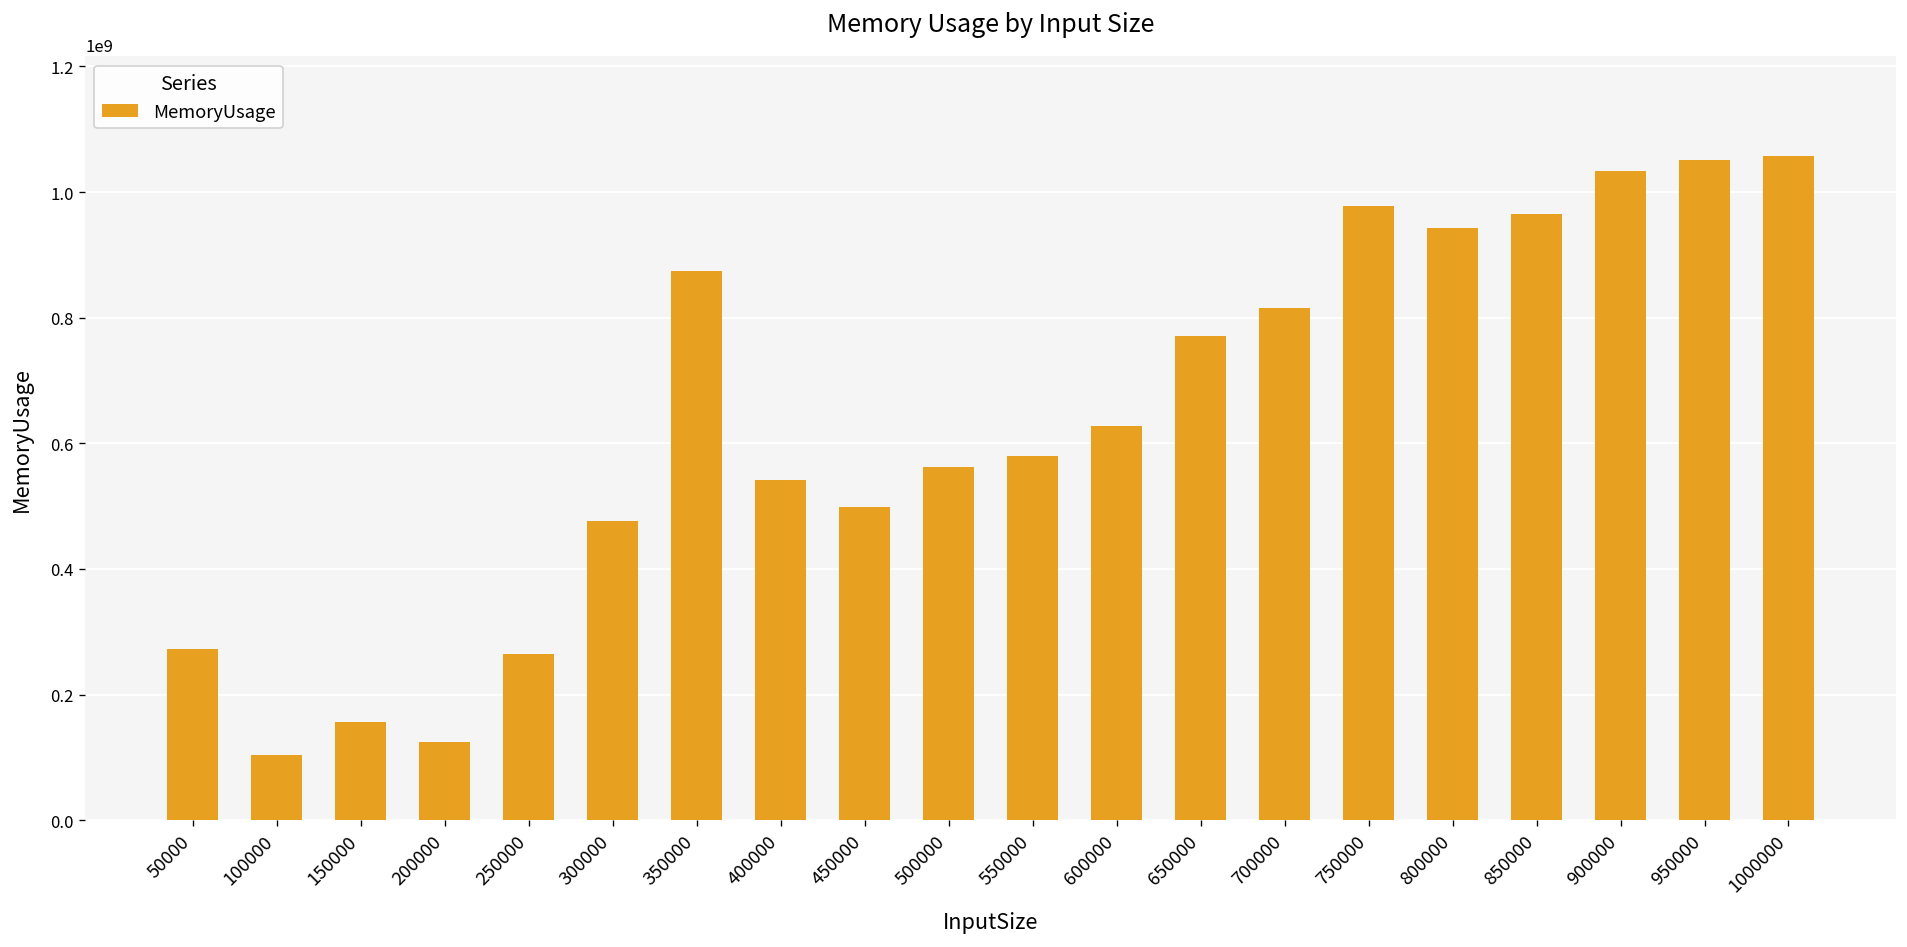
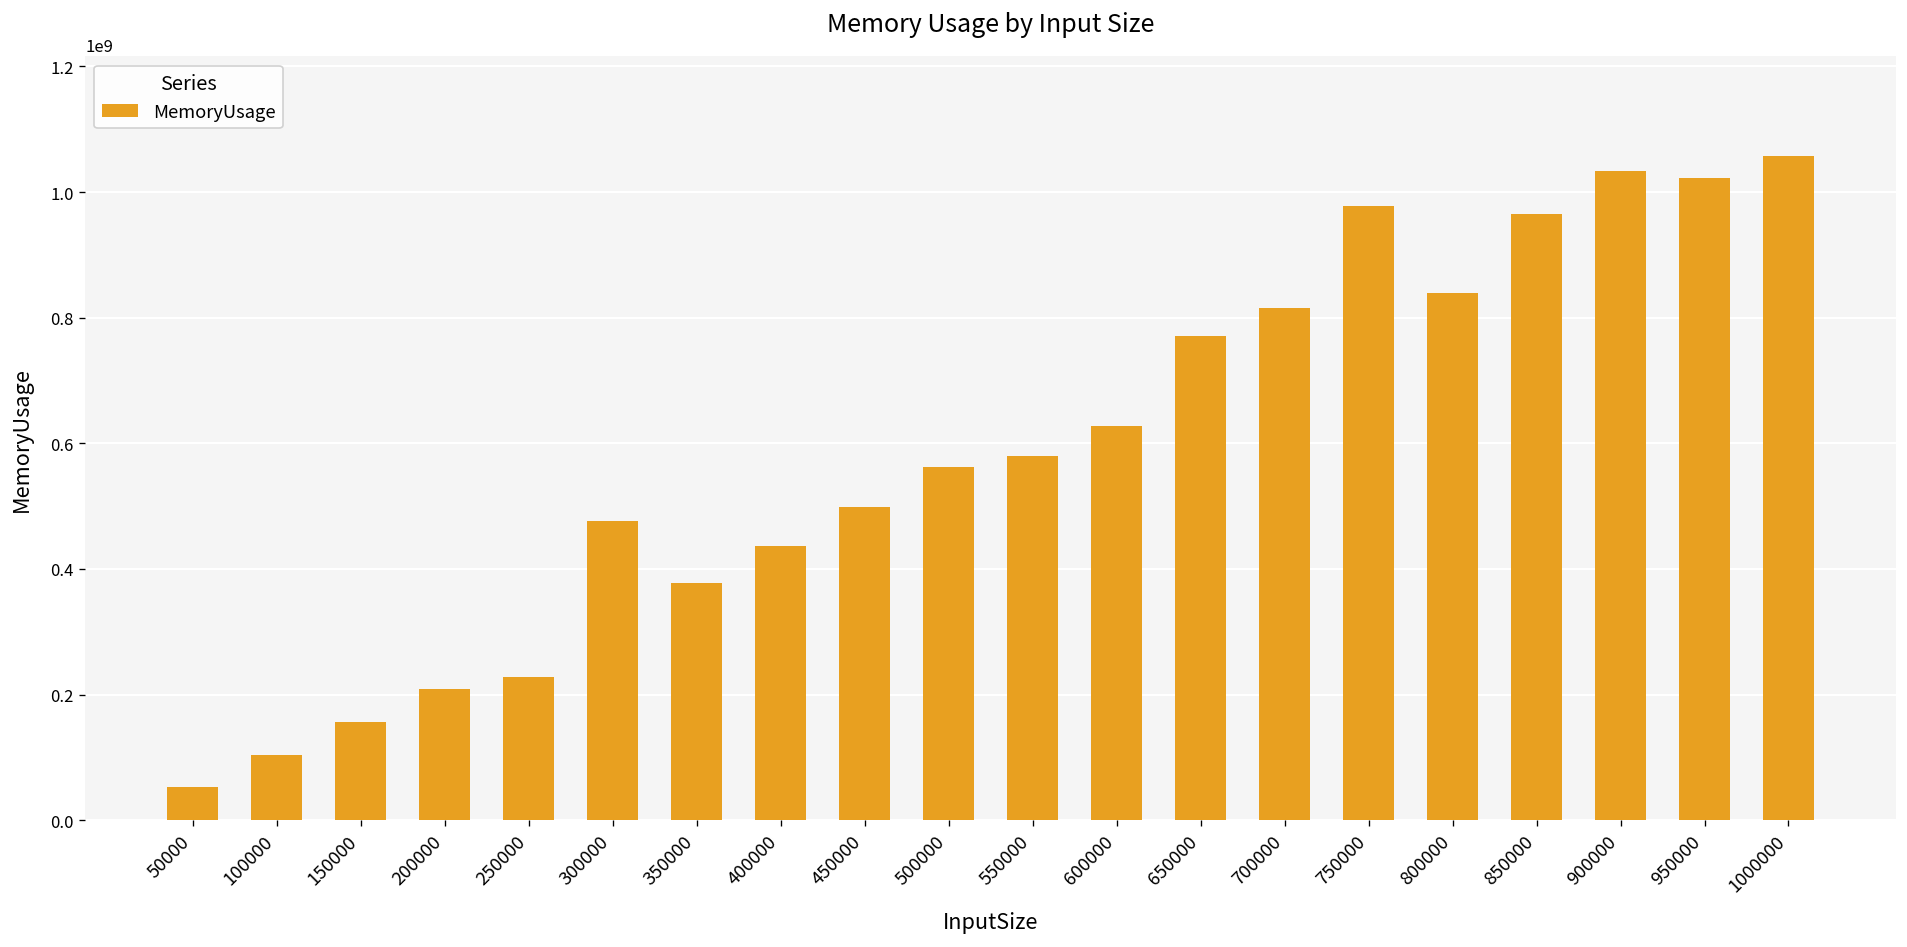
  {
-   "50000": 270000000,
+   "50000": 50000000,
    "100000": 100000000,
    "150000": 160000000,
-   "200000": 120000000,
-   "250000": 260000000,
+   "200000": 210000000,
+   "250000": 230000000,
    "300000": 480000000,
-   "350000": 880000000,
-   "400000": 540000000,
+   "350000": 380000000,
+   "400000": 440000000,
    "450000": 500000000,
    "500000": 560000000,
    "550000": 580000000,
    "600000": 630000000,
    "650000": 770000000,
    "700000": 820000000,
    "750000": 980000000,
-   "800000": 940000000,
+   "800000": 840000000,
    "850000": 970000000,
    "900000": 1030000000,
-   "950000": 1050000000,
+   "950000": 1020000000,
    "1000000": 1060000000
  }
